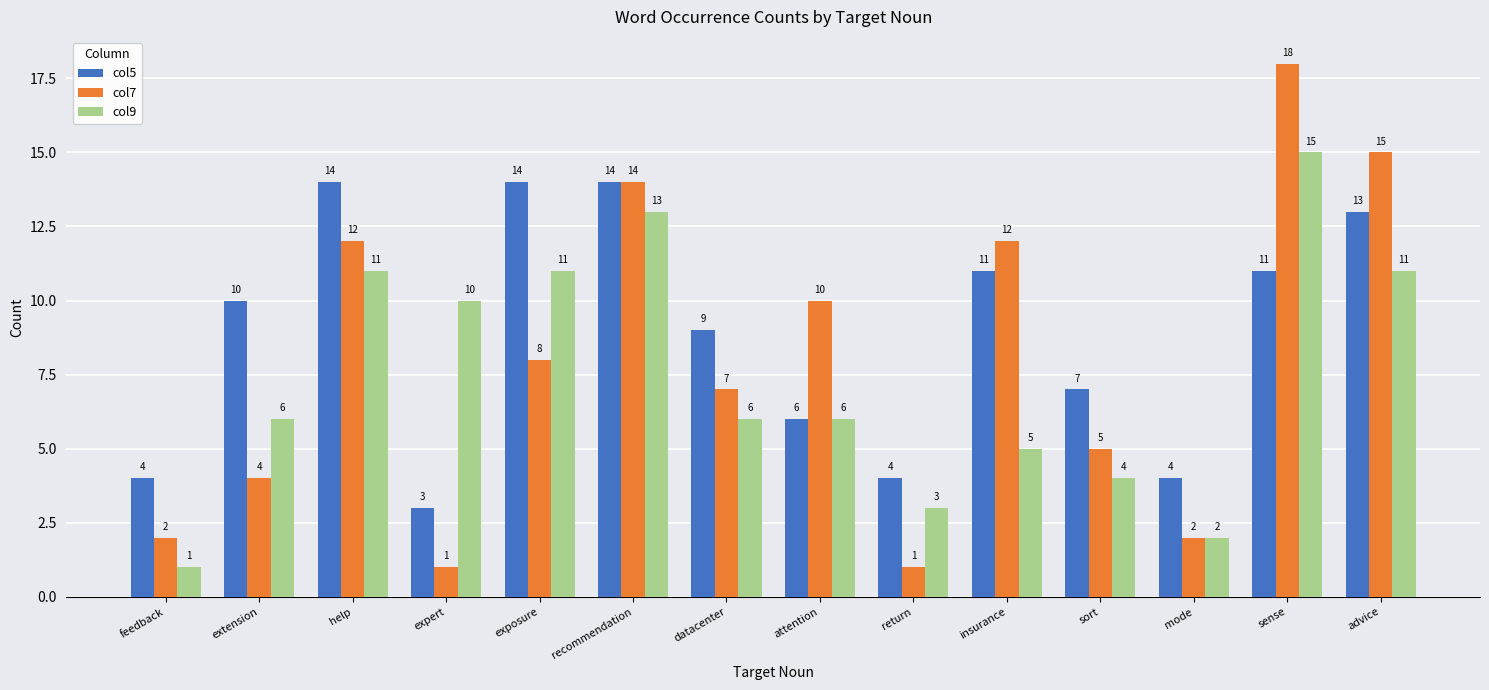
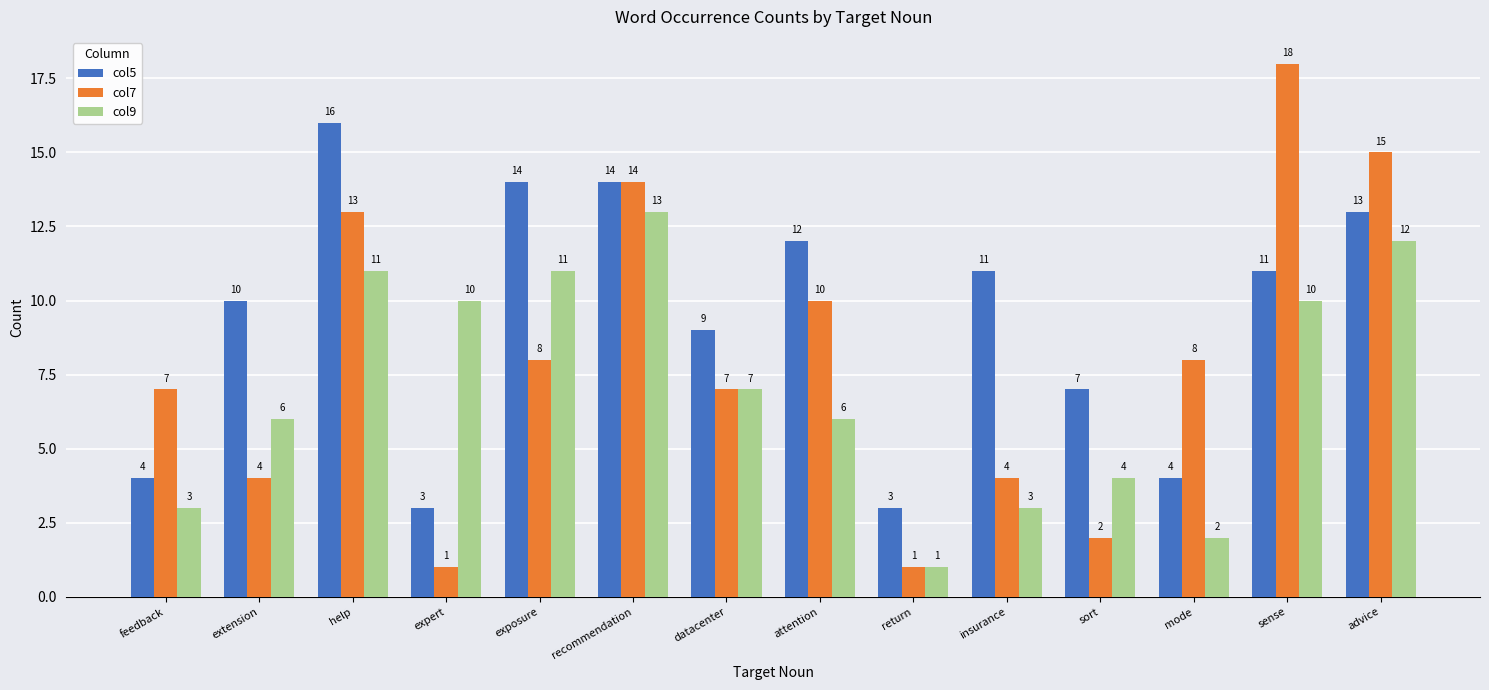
  {
    "col5": {
      "feedback": 4,
      "extension": 10,
-     "help": 14,
+     "help": 16,
      "expert": 3,
      "exposure": 14,
      "recommendation": 14,
      "datacenter": 9,
-     "attention": 6,
-     "return": 4,
+     "attention": 12,
+     "return": 3,
      "insurance": 11,
      "sort": 7,
      "mode": 4,
      "sense": 11,
      "advice": 13
    },
    "col7": {
-     "feedback": 2,
+     "feedback": 7,
      "extension": 4,
-     "help": 12,
+     "help": 13,
      "expert": 1,
      "exposure": 8,
      "recommendation": 14,
      "datacenter": 7,
      "attention": 10,
      "return": 1,
-     "insurance": 12,
-     "sort": 5,
-     "mode": 2,
+     "insurance": 4,
+     "sort": 2,
+     "mode": 8,
      "sense": 18,
      "advice": 15
    },
    "col9": {
-     "feedback": 1,
+     "feedback": 3,
      "extension": 6,
      "help": 11,
      "expert": 10,
      "exposure": 11,
      "recommendation": 13,
-     "datacenter": 6,
+     "datacenter": 7,
      "attention": 6,
-     "return": 3,
-     "insurance": 5,
+     "return": 1,
+     "insurance": 3,
      "sort": 4,
      "mode": 2,
-     "sense": 15,
-     "advice": 11
+     "sense": 10,
+     "advice": 12
    }
  }
